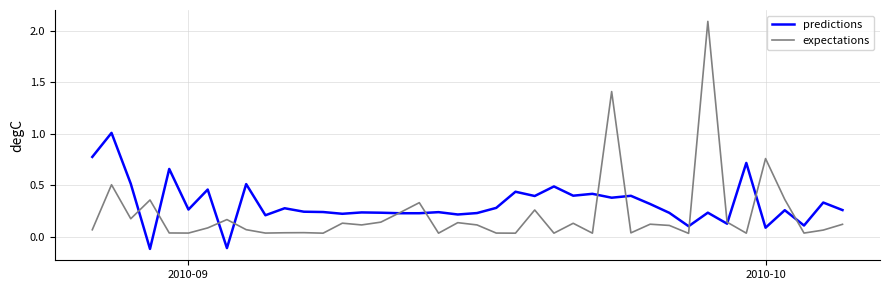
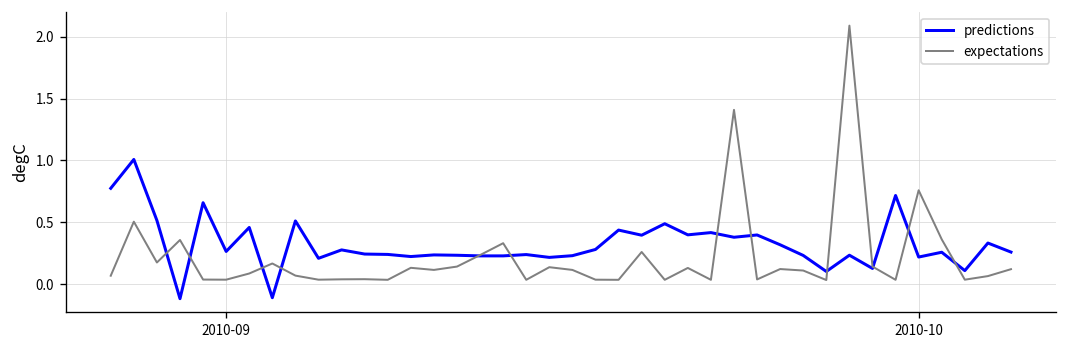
  {
    "predictions": {
      "2010-09": 0.26,
-     "2010-10": 0.09
+     "2010-10": 0.22
    },
    "expectations": {
      "2010-09": 0.04,
      "2010-10": 0.76
    }
  }
